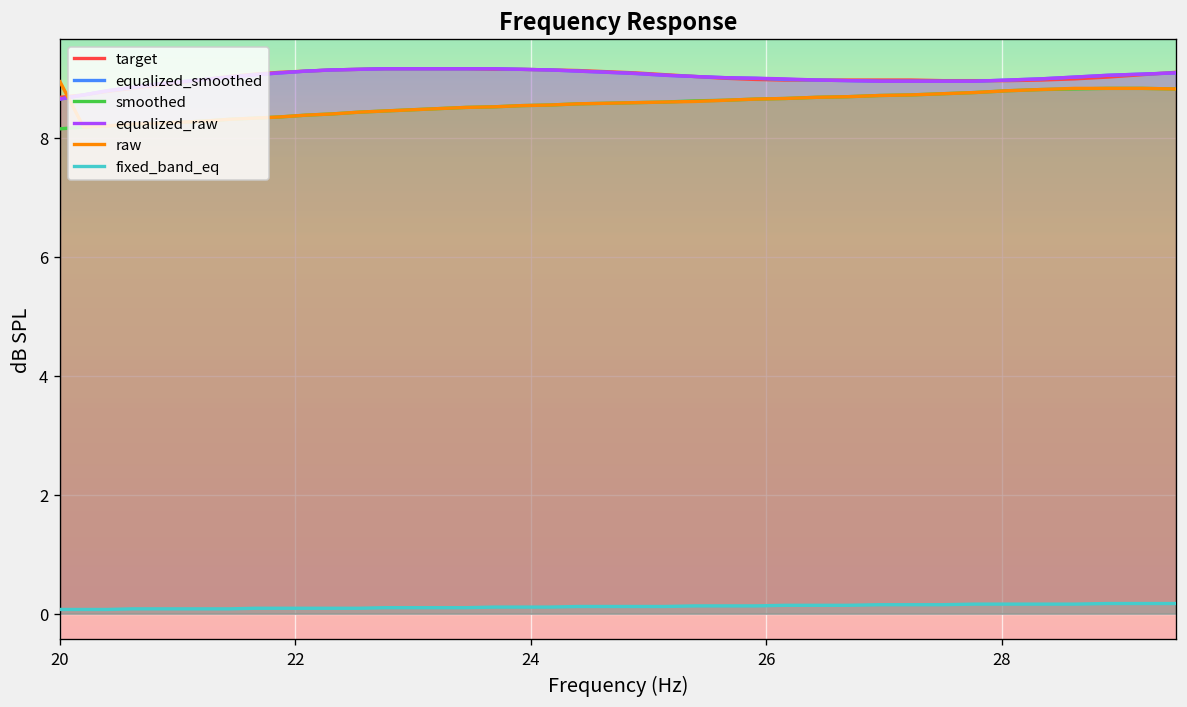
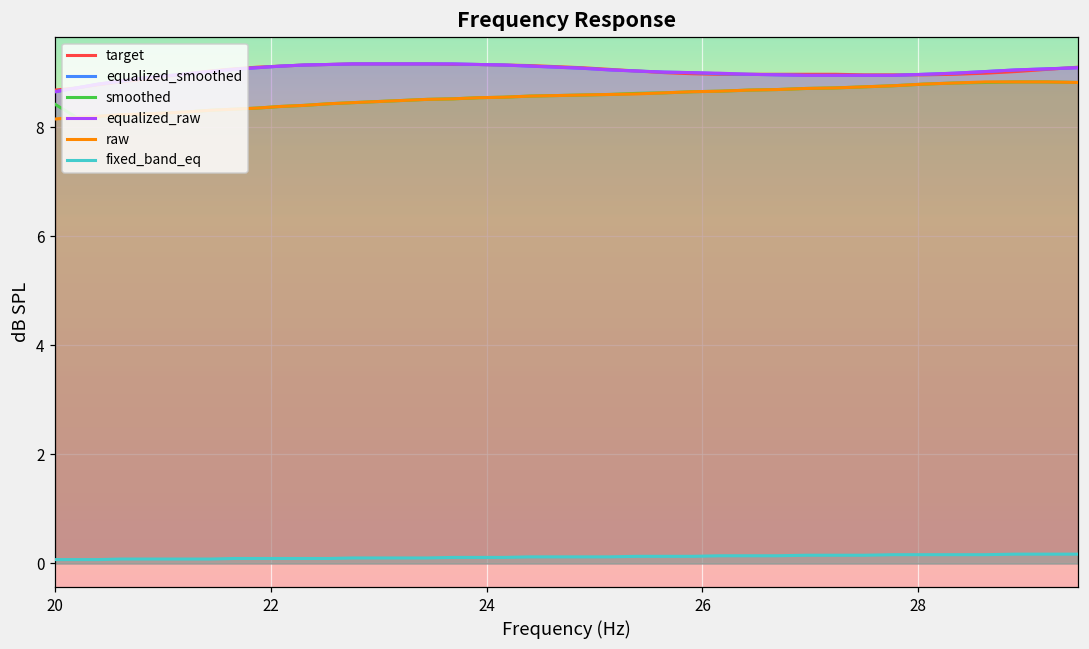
  {
    "smoothed": {
-     "20": 8.2
+     "20": 8.4
    },
    "raw": {
-     "20": 8.9
+     "20": 8.2
    },
    "fixed_band_eq": {
      "20": 0.1
    }
  }
